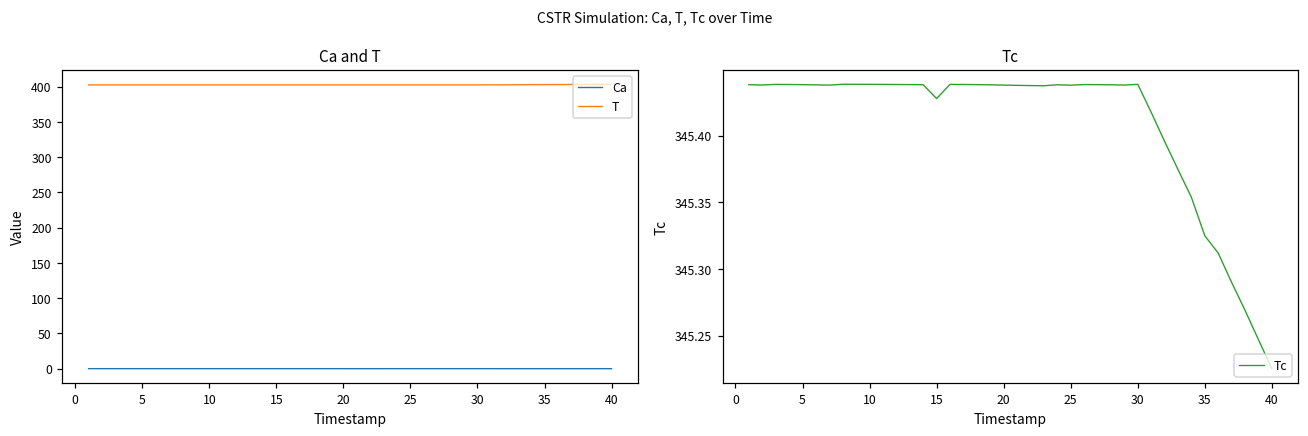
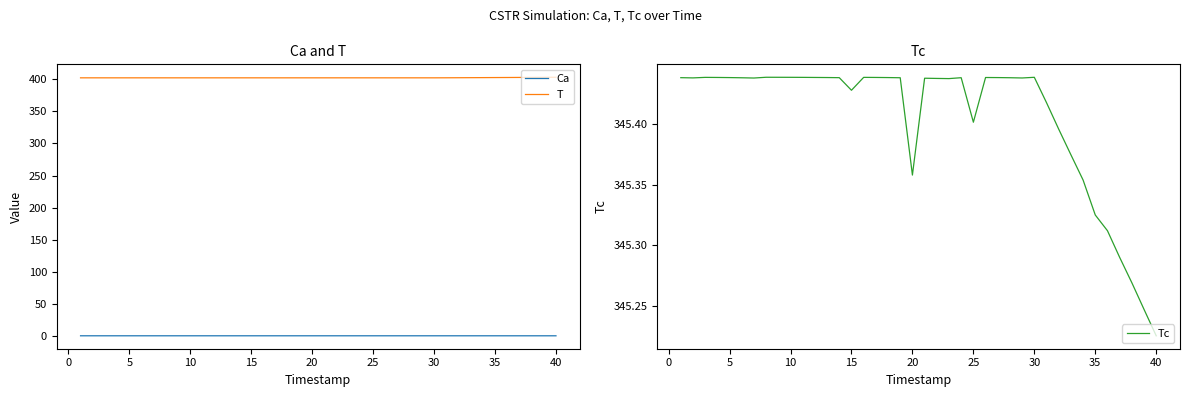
  {
    "Ca and T": {
      "Ca": {
        "5": 0,
        "10": 0,
        "15": 0,
        "20": 0,
        "25": 0,
        "30": 0,
        "35": 0,
        "40": 0
      },
      "T": {
        "5": 400,
        "10": 400,
        "15": 400,
        "20": 400,
        "25": 400,
        "30": 400,
        "35": 400
      }
    },
    "Tc": {
      "5": 345.438,
      "10": 345.439,
      "15": 345.428,
-     "20": 345.438,
-     "25": 345.438,
+     "20": 345.358,
+     "25": 345.402,
      "30": 345.439,
      "35": 345.325
    }
  }
